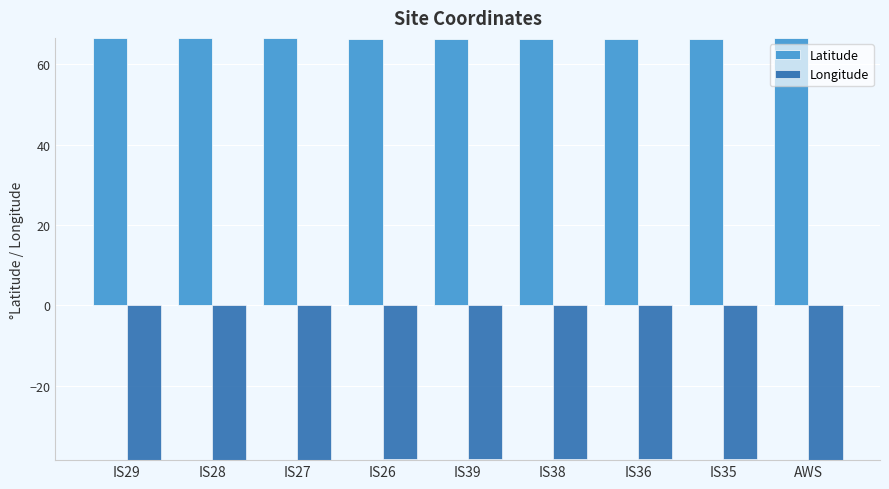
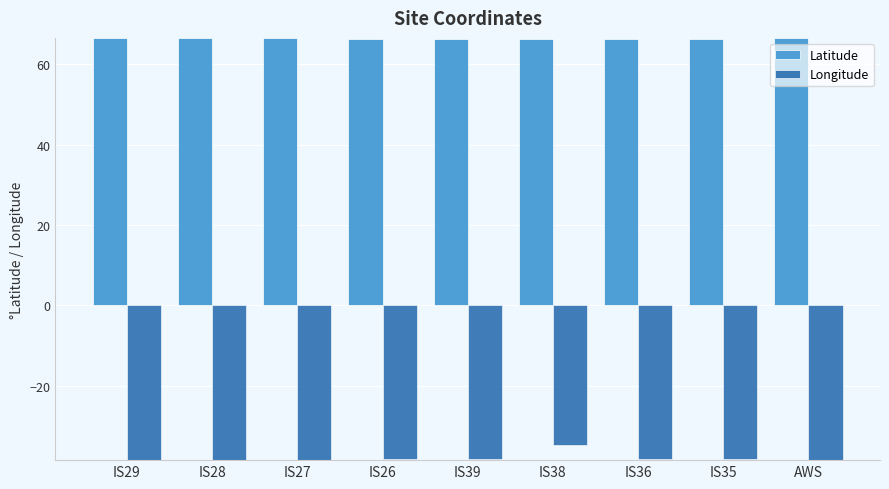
  {
    "Latitude": {
      "IS29": 66,
      "IS28": 66,
      "IS27": 66,
      "IS26": 66,
      "IS39": 66,
      "IS38": 66,
      "IS36": 66,
      "IS35": 66,
      "AWS": 66
    },
    "Longitude": {
      "IS29": -38,
      "IS28": -38,
      "IS27": -38,
      "IS26": -38,
      "IS39": -38,
-     "IS38": -38,
+     "IS38": -35,
      "IS36": -38,
      "IS35": -38,
      "AWS": -38
    }
  }
